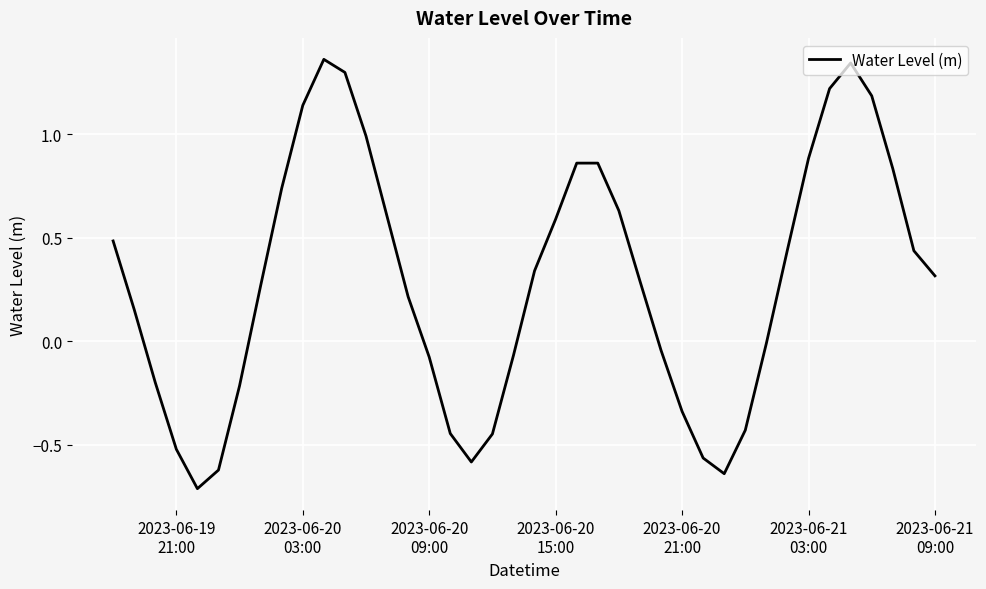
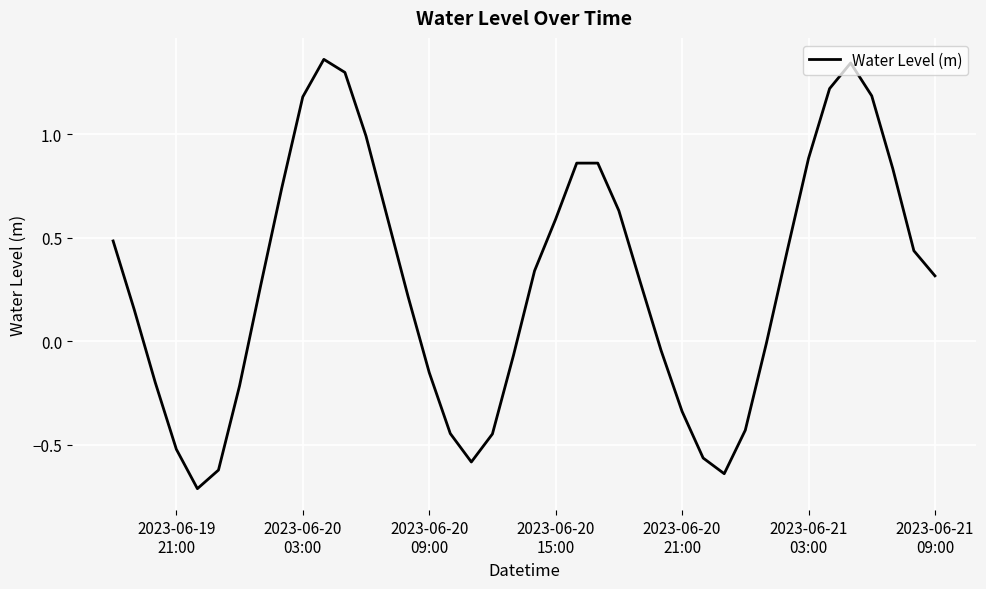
  {
    "2023-06-19 21:00": -0.52,
-   "2023-06-20 03:00": 1.14,
-   "2023-06-20 09:00": -0.08,
+   "2023-06-20 03:00": 1.18,
+   "2023-06-20 09:00": -0.15,
    "2023-06-20 15:00": 0.59,
    "2023-06-20 21:00": -0.34,
    "2023-06-21 03:00": 0.88,
    "2023-06-21 09:00": 0.32
  }
